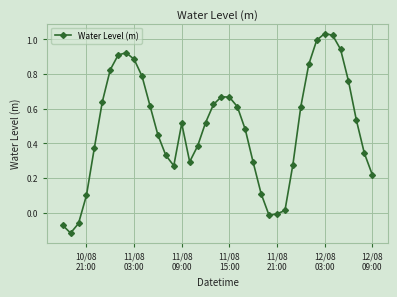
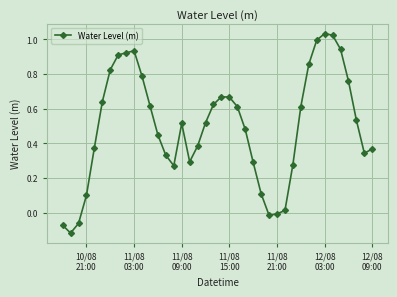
  {
    "10/08 21:00": 0.10,
-   "11/08 03:00": 0.88,
+   "11/08 03:00": 0.93,
    "11/08 09:00": 0.51,
    "11/08 15:00": 0.67,
    "11/08 21:00": -0.01,
    "12/08 03:00": 1.03,
-   "12/08 09:00": 0.22
+   "12/08 09:00": 0.37
  }
